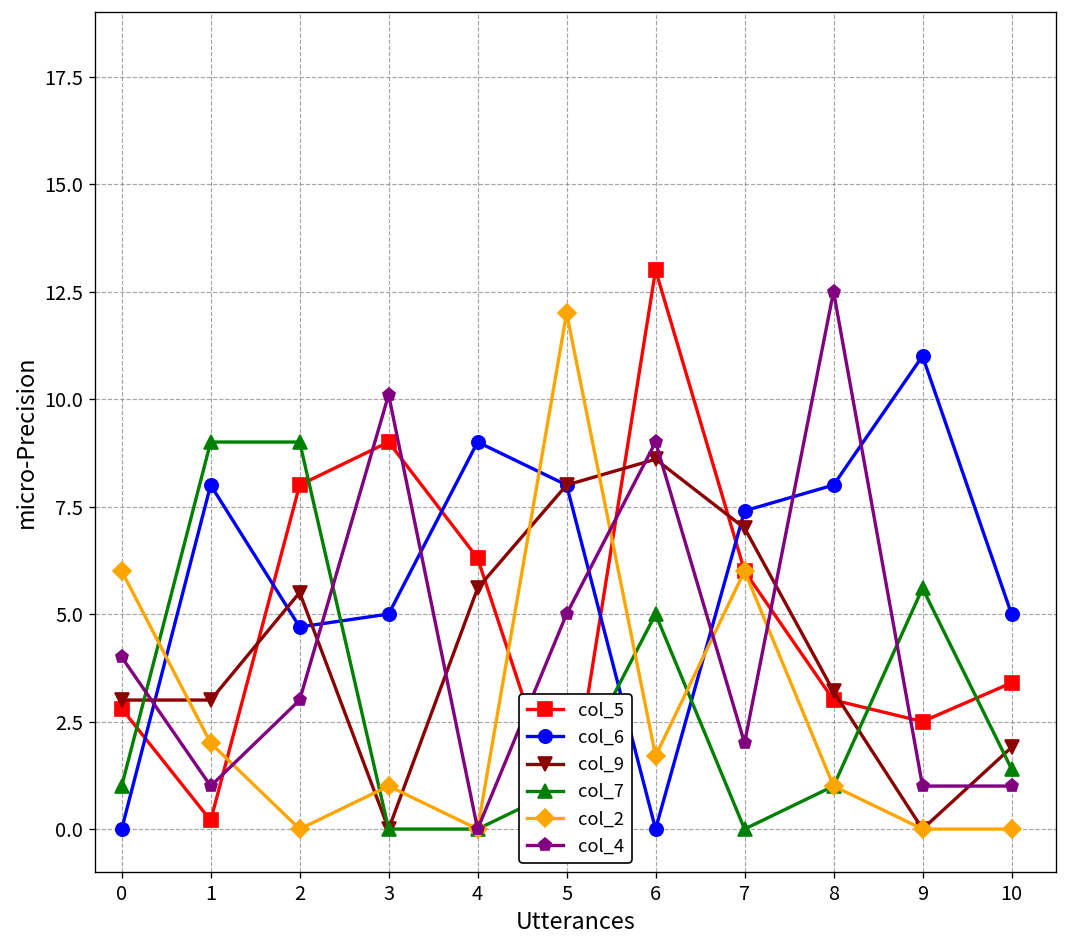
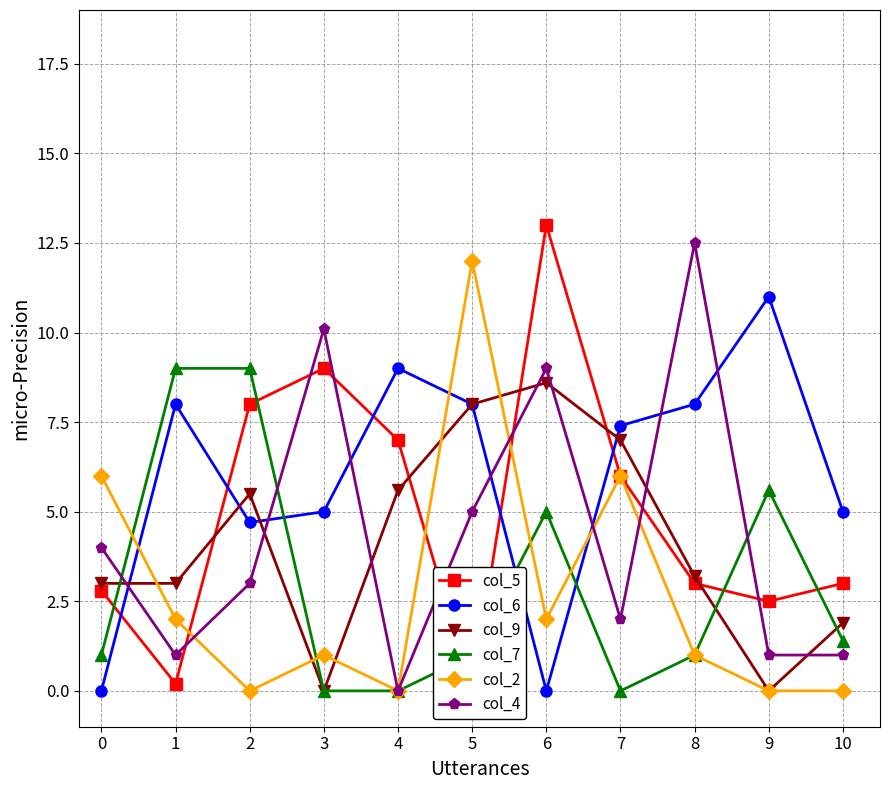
  {
    "col_5": {
      "0": 2.8,
      "1": 0.2,
      "2": 8.0,
      "3": 9.0,
-     "4": 6.3,
+     "4": 7.0,
      "6": 13.0,
      "8": 3.0,
      "9": 2.5,
-     "10": 3.4
+     "10": 3.0
    },
    "col_6": {
      "0": 0.0,
      "1": 8.0,
      "2": 4.7,
      "3": 5.0,
      "4": 9.0,
      "6": 0.0,
      "7": 7.4,
      "8": 8.0,
      "9": 11.0,
      "10": 5.0
    },
    "col_9": {
      "0": 3.0,
      "1": 3.0,
      "2": 5.5,
      "4": 5.6,
      "6": 8.6,
      "7": 7.0,
      "8": 3.2,
      "10": 1.9
    },
    "col_7": {
      "0": 1.0,
      "1": 9.0,
      "2": 9.0,
      "6": 5.0,
      "7": 0.0,
      "9": 5.6,
      "10": 1.4
    },
    "col_2": {
      "0": 6.0,
      "1": 2.0,
      "2": 0.0,
      "3": 1.0,
      "5": 12.0,
-     "6": 1.7,
+     "6": 2.0,
      "10": 0.0
    },
    "col_4": {
      "0": 4.0,
      "1": 1.0,
      "2": 3.0,
      "3": 10.1,
      "5": 5.0,
      "6": 9.0,
      "7": 2.0,
      "8": 12.5,
      "9": 1.0,
      "10": 1.0
    }
  }
